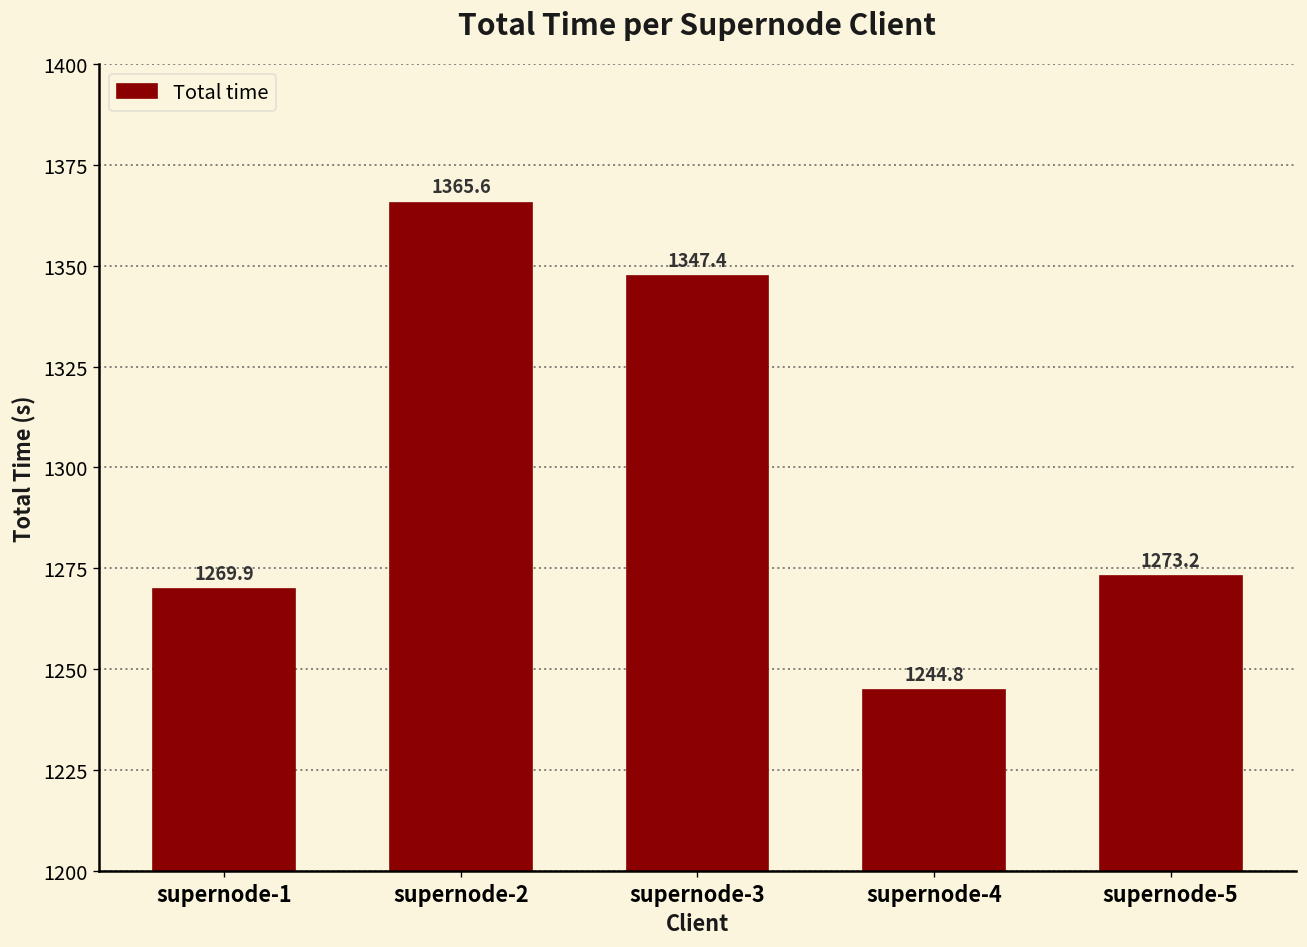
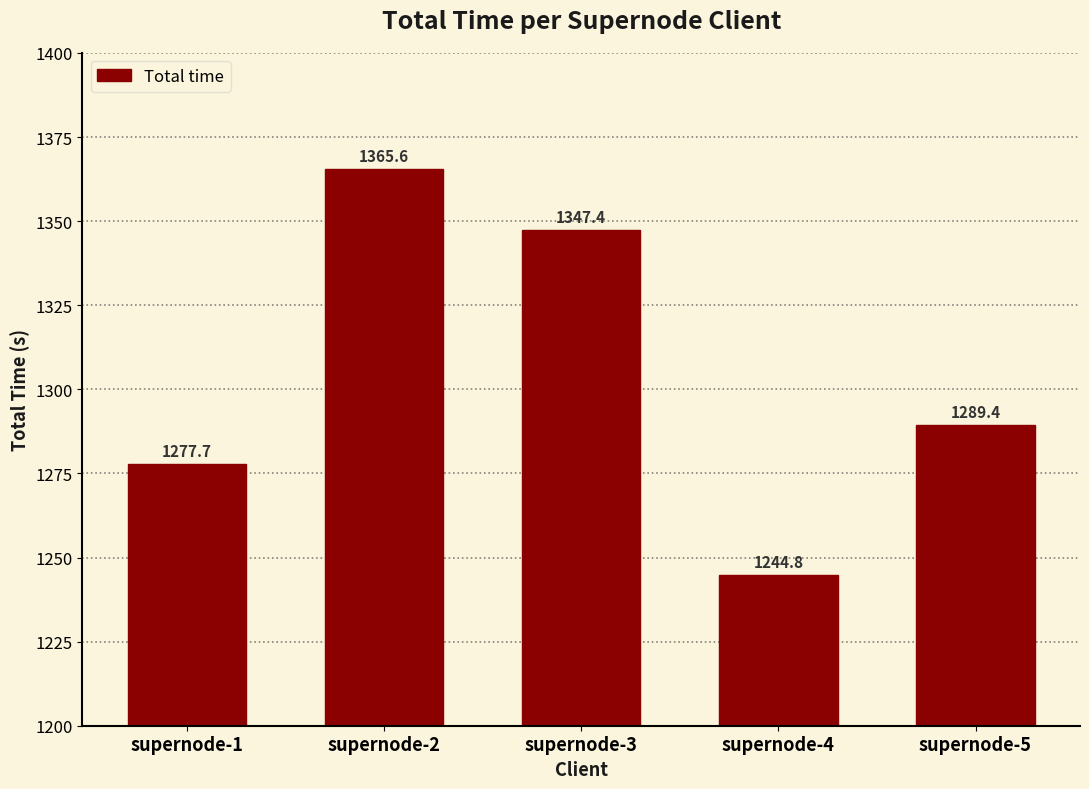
  {
-   "supernode-1": 1269.9,
+   "supernode-1": 1277.7,
    "supernode-2": 1365.6,
    "supernode-3": 1347.4,
    "supernode-4": 1244.8,
-   "supernode-5": 1273.2
+   "supernode-5": 1289.4
  }
